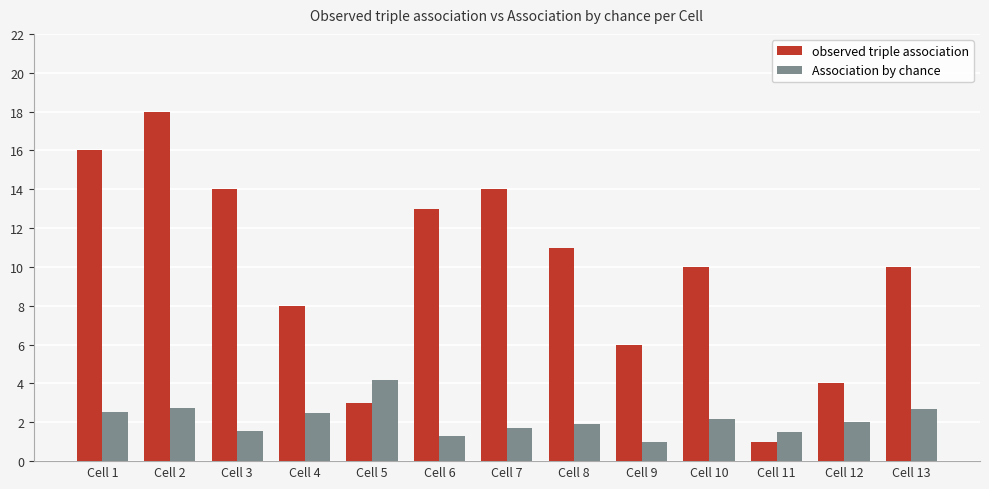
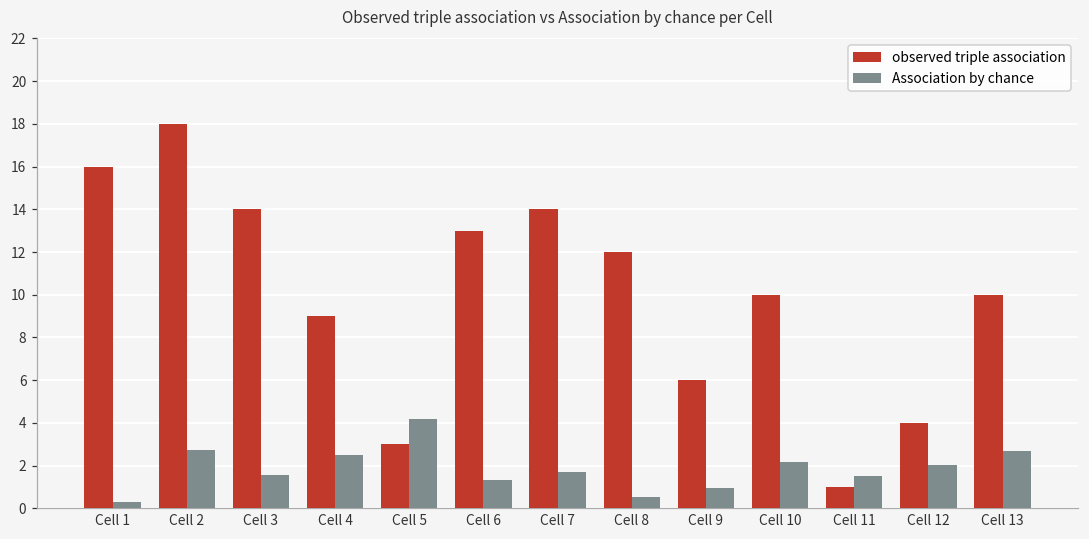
  {
    "observed triple association": {
      "Cell 1": 16,
      "Cell 2": 18,
      "Cell 3": 14,
-     "Cell 4": 8,
+     "Cell 4": 9,
      "Cell 5": 3,
      "Cell 6": 13,
      "Cell 7": 14,
-     "Cell 8": 11,
+     "Cell 8": 12,
      "Cell 9": 6,
      "Cell 10": 10,
      "Cell 11": 1,
      "Cell 12": 4,
      "Cell 13": 10
    },
    "Association by chance": {
-     "Cell 1": 2.5,
+     "Cell 1": 0.3,
      "Cell 2": 2.7,
      "Cell 3": 1.6,
      "Cell 4": 2.5,
      "Cell 5": 4.2,
      "Cell 6": 1.3,
      "Cell 7": 1.7,
-     "Cell 8": 1.9,
+     "Cell 8": 0.5,
      "Cell 9": 1.0,
      "Cell 10": 2.2,
      "Cell 11": 1.5,
      "Cell 12": 2.0,
      "Cell 13": 2.7
    }
  }
